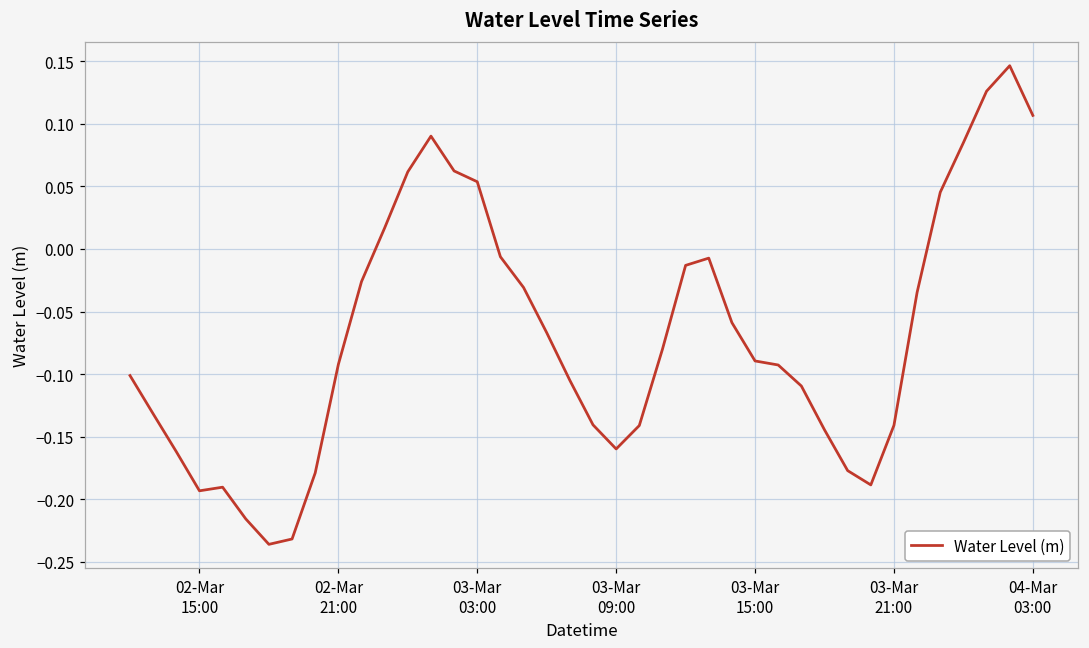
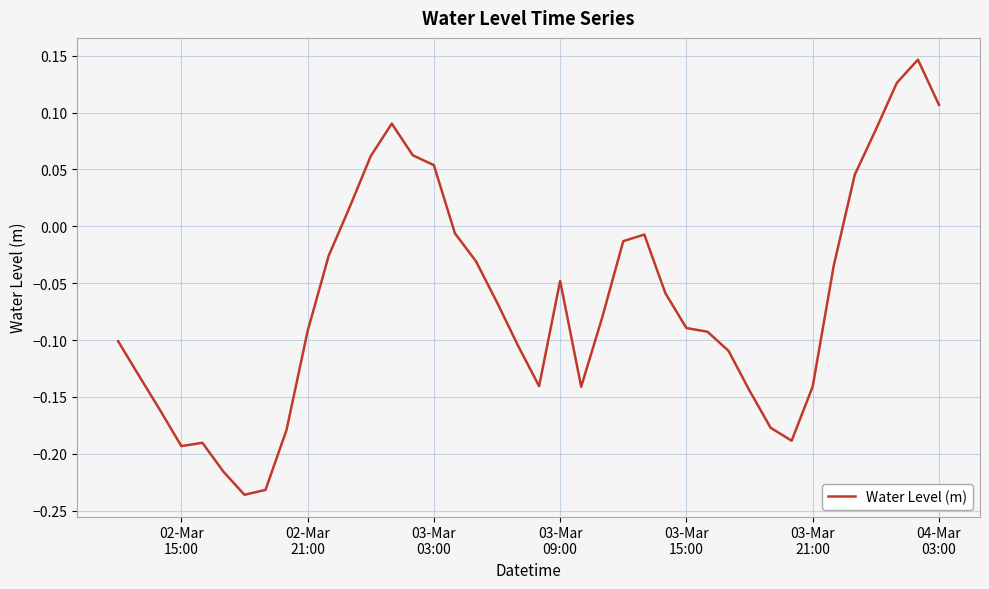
  {
    "02-Mar 15:00": -0.193,
    "02-Mar 21:00": -0.092,
    "03-Mar 03:00": 0.054,
-   "03-Mar 09:00": -0.160,
+   "03-Mar 09:00": -0.048,
    "03-Mar 15:00": -0.089,
    "03-Mar 21:00": -0.141,
    "04-Mar 03:00": 0.107
  }
